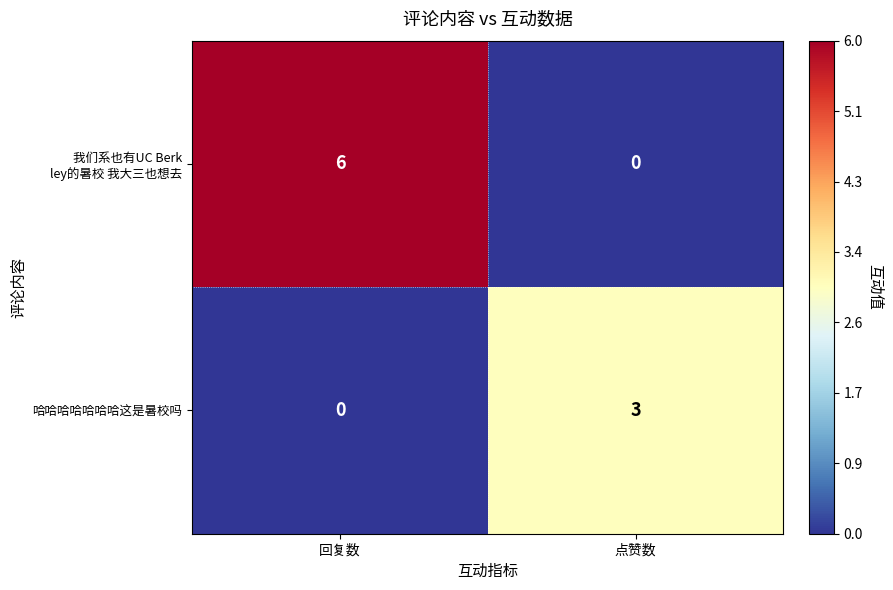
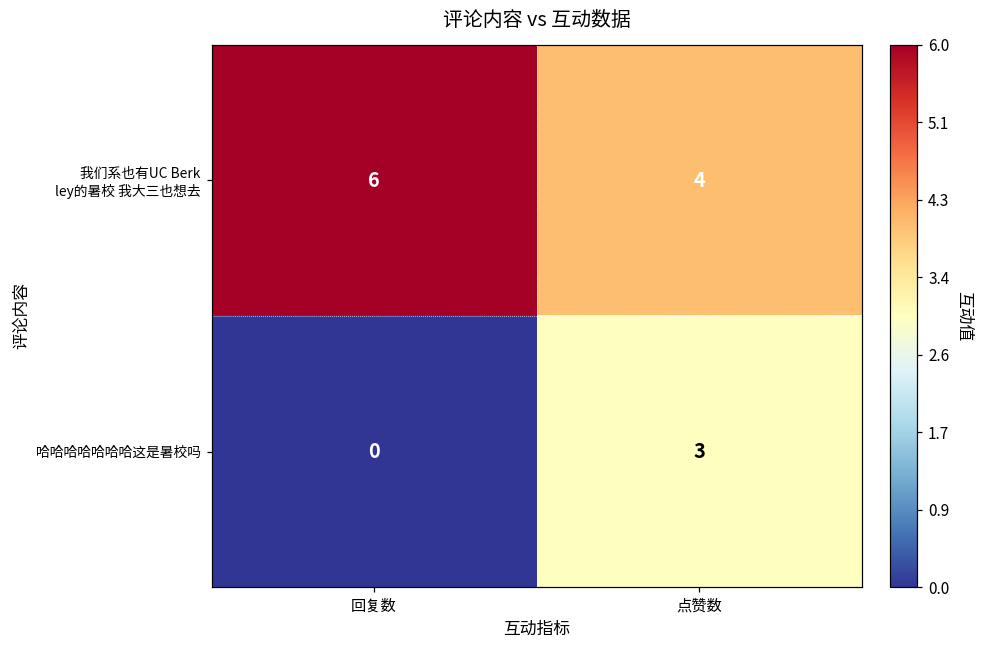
  {
    "我们系也有UC Berk ley的暑校 我大三也想去": {
      "回复数": 6,
-     "点赞数": 0
+     "点赞数": 4
    },
    "哈哈哈哈哈哈哈这是暑校吗": {
      "回复数": 0,
      "点赞数": 3
    }
  }
